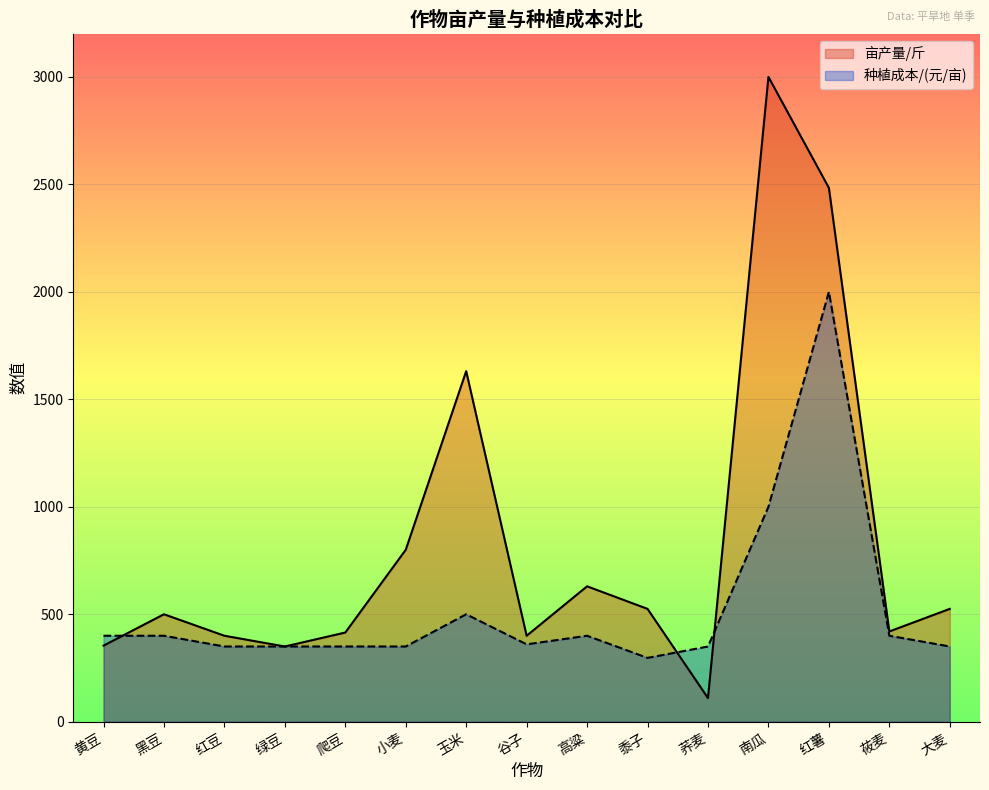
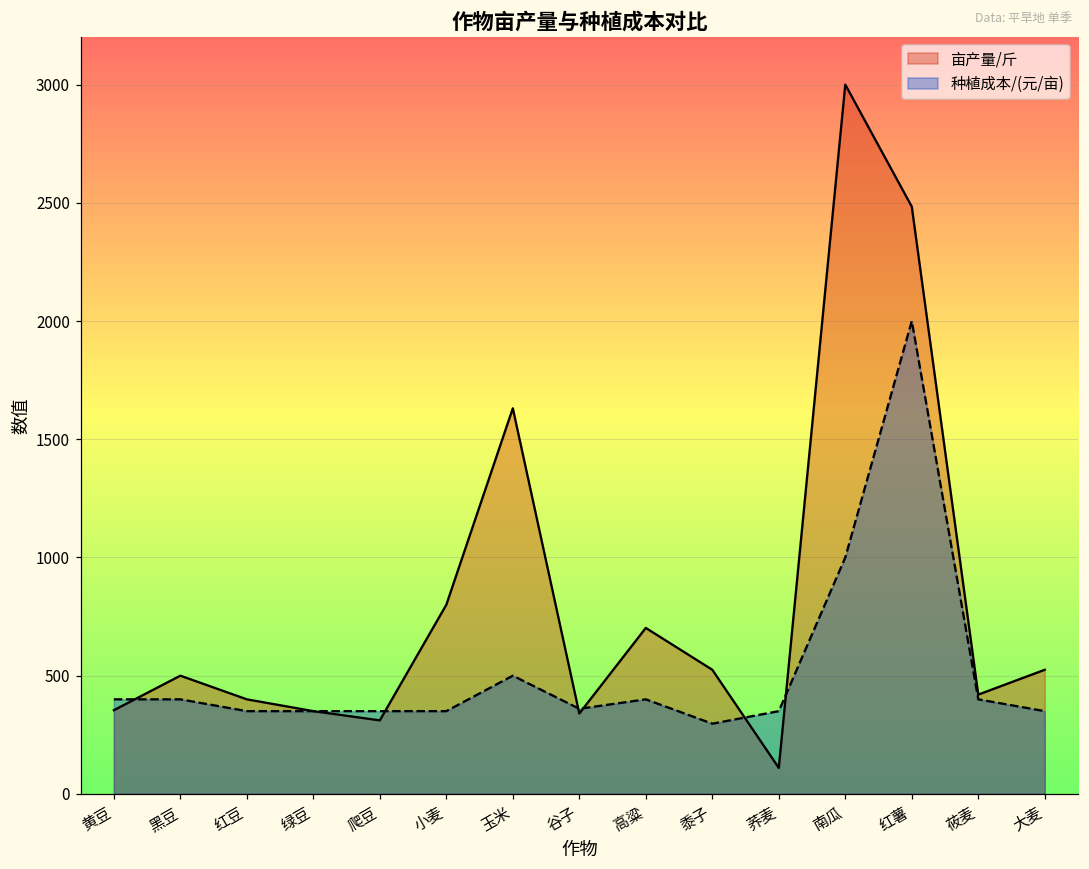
  {
    "亩产量/斤": {
      "黄豆": 350,
      "黑豆": 500,
      "红豆": 400,
-     "爬豆": 420,
+     "爬豆": 310,
      "小麦": 800,
      "玉米": 1630,
-     "谷子": 400,
-     "高粱": 630,
+     "谷子": 340,
+     "高粱": 700,
      "黍子": 530,
      "荞麦": 110,
      "南瓜": 3000,
      "红薯": 2480,
      "莜麦": 420,
      "大麦": 530
    },
    "种植成本/(元/亩)": {
      "黄豆": 400,
      "黑豆": 400,
      "红豆": 350,
      "爬豆": 350,
      "小麦": 350,
      "玉米": 500,
      "谷子": 360,
      "高粱": 400,
      "黍子": 300,
      "荞麦": 350,
      "南瓜": 1000,
      "红薯": 2000,
      "莜麦": 400,
      "大麦": 350
    }
  }
